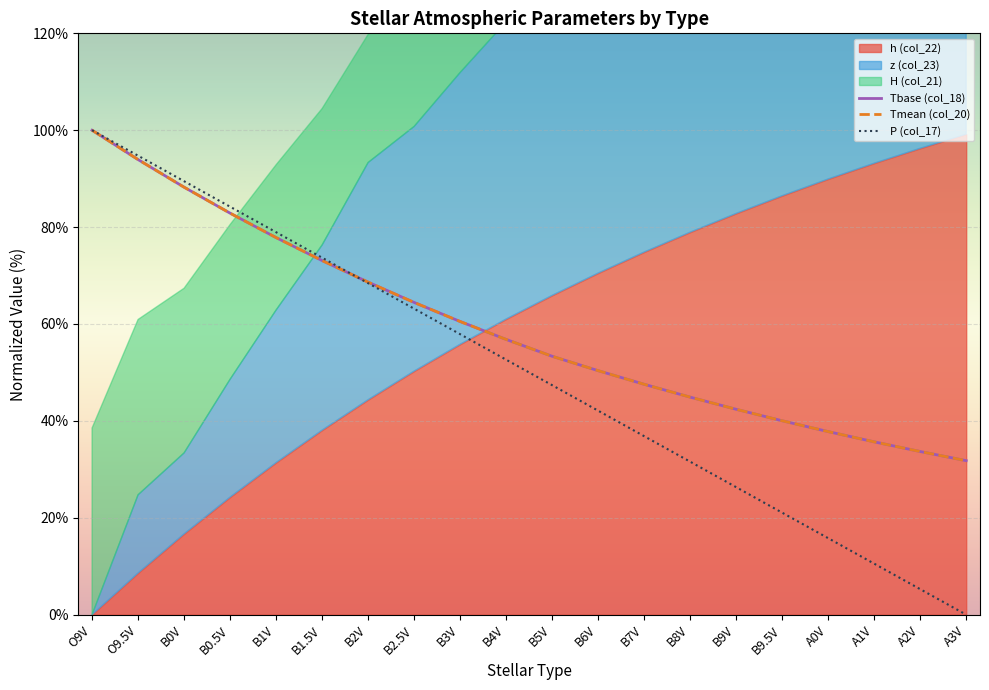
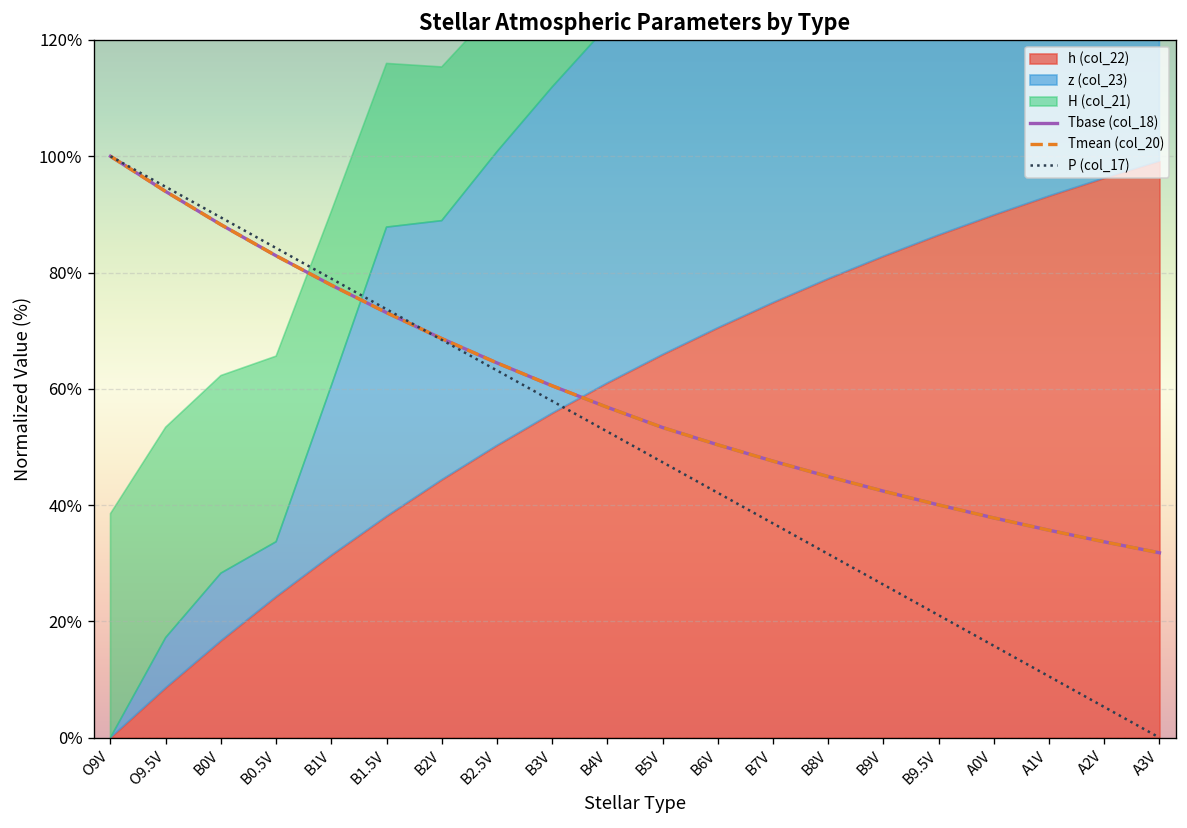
  {
    "z (col_23)": {
-     "O9.5V": "16%",
-     "B0V": "17%",
-     "B0.5V": "24%",
-     "B1V": "31%",
-     "B1.5V": "38%",
-     "B2V": "49%",
+     "O9.5V": "9%",
+     "B0V": "12%",
+     "B0.5V": "9%",
+     "B1V": "29%",
+     "B1.5V": "50%",
+     "B2V": "45%",
      "B2.5V": "50%",
      "B3V": "56%"
    },
    "H (col_21)": {
      "O9V": "39%",
      "O9.5V": "36%",
      "B0V": "34%",
      "B0.5V": "32%",
      "B1V": "30%",
      "B1.5V": "28%",
      "B2V": "26%"
    },
    "P (col_17)": {
      "O9.5V": "95%",
      "B0V": "89%",
      "B0.5V": "84%",
      "B1V": "79%",
      "B1.5V": "74%",
      "B2.5V": "63%",
      "B3V": "58%",
      "B4V": "53%",
      "B5V": "47%",
      "B6V": "42%",
      "B7V": "37%",
      "B8V": "32%",
      "B9V": "26%",
      "B9.5V": "21%",
      "A0V": "16%",
      "A1V": "11%",
      "A2V": "5%",
      "A3V": "0%"
    }
  }
